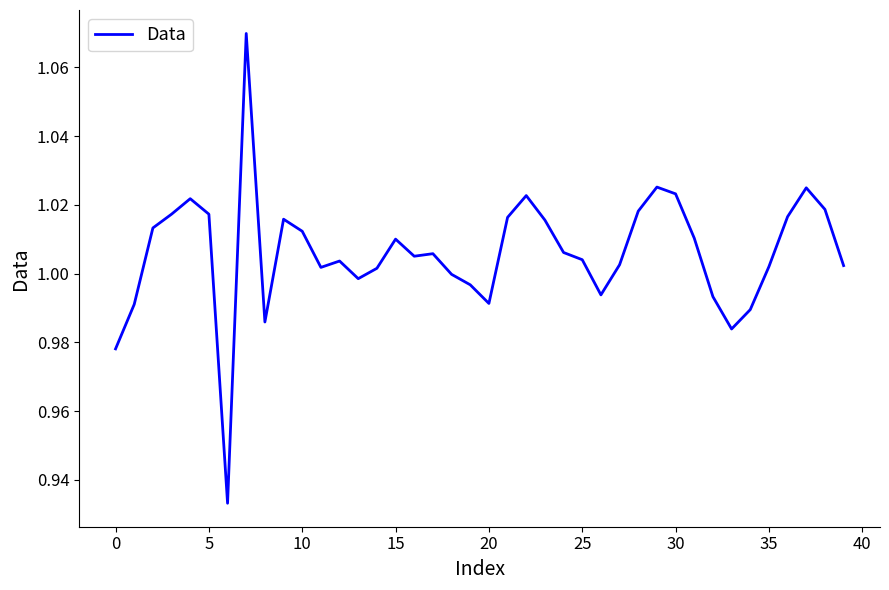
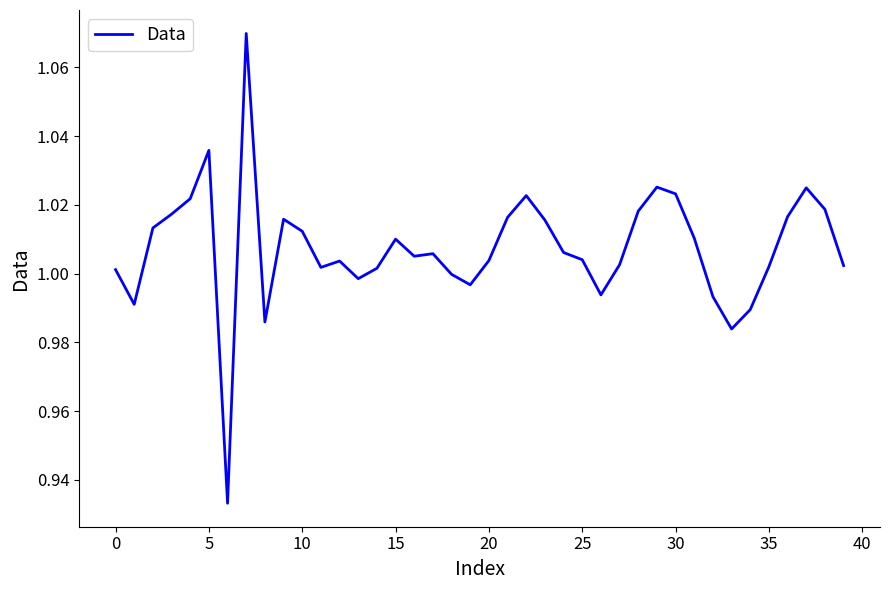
  {
-   "0": 0.978,
-   "5": 1.017,
+   "0": 1.001,
+   "5": 1.036,
    "10": 1.012,
    "15": 1.010,
-   "20": 0.991,
+   "20": 1.004,
    "25": 1.004,
    "30": 1.023,
    "35": 1.002
  }
